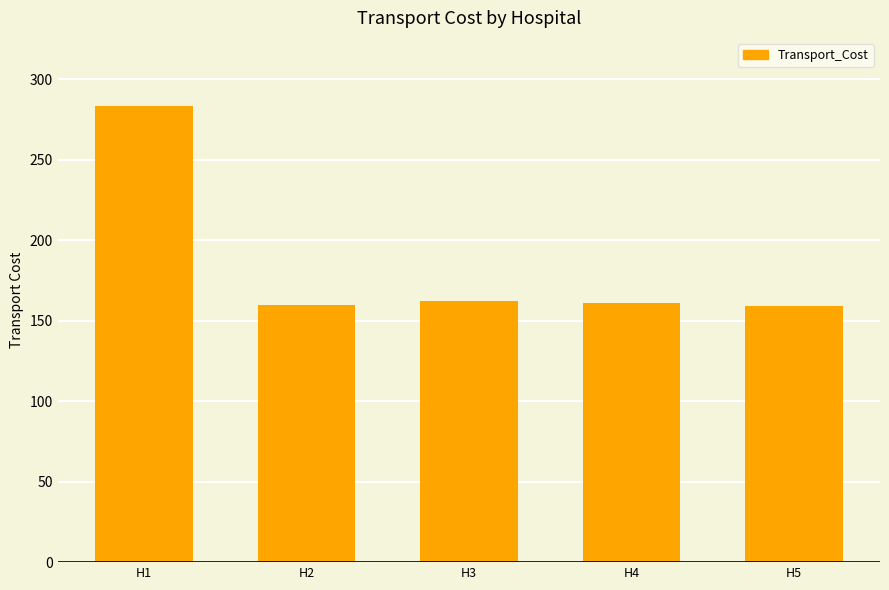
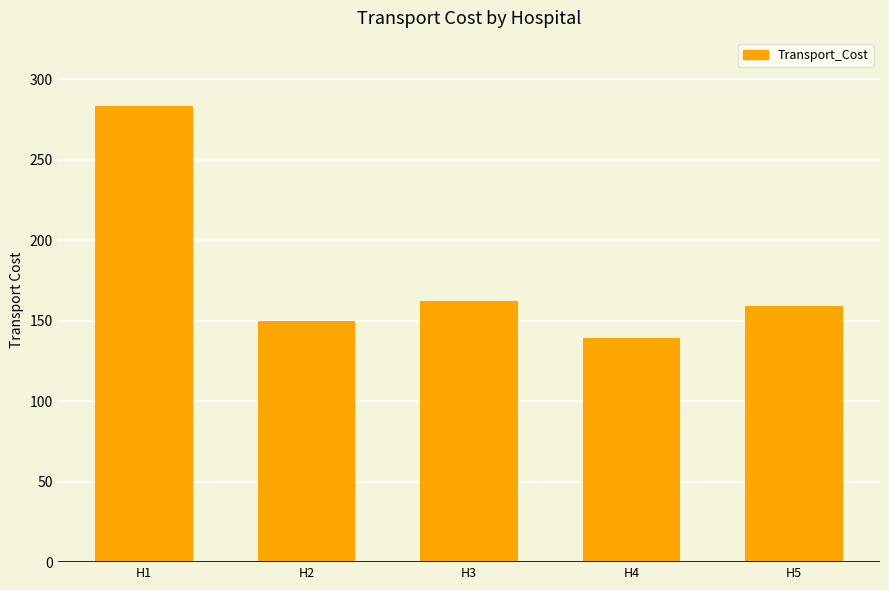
  {
    "H1": 283,
-   "H2": 160,
+   "H2": 150,
    "H3": 162,
-   "H4": 161,
+   "H4": 139,
    "H5": 159
  }
